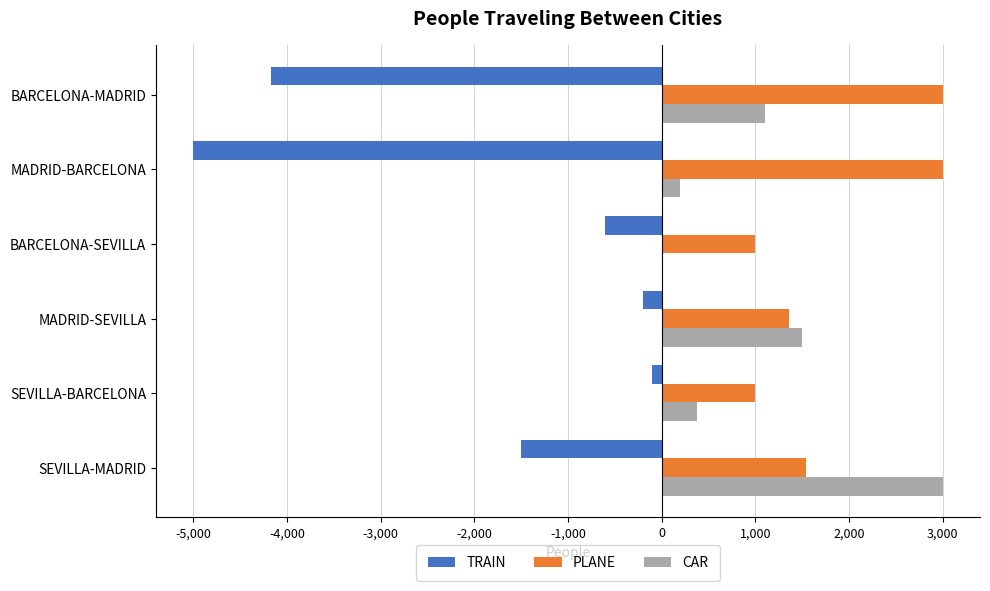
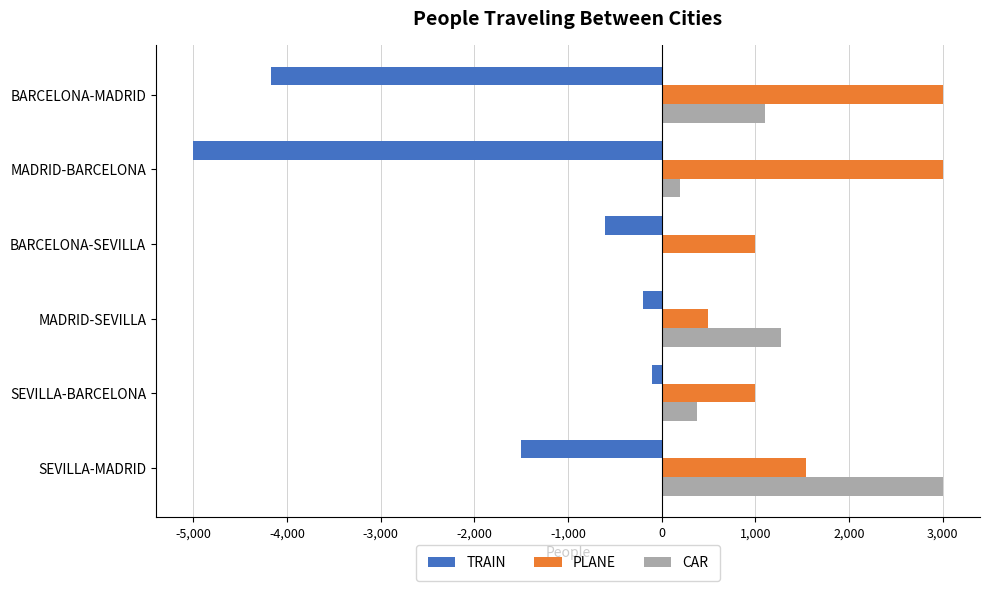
  {
    "TRAIN": {
      "BARCELONA-MADRID": "-4,200",
      "MADRID-BARCELONA": "-5,000",
      "BARCELONA-SEVILLA": "-600",
      "MADRID-SEVILLA": "-200",
      "SEVILLA-BARCELONA": "-100",
      "SEVILLA-MADRID": "-1,500"
    },
    "PLANE": {
      "BARCELONA-MADRID": "3,000",
      "MADRID-BARCELONA": "3,000",
      "BARCELONA-SEVILLA": "1,000",
-     "MADRID-SEVILLA": "1,400",
+     "MADRID-SEVILLA": "500",
      "SEVILLA-BARCELONA": "1,000",
      "SEVILLA-MADRID": "1,500"
    },
    "CAR": {
      "BARCELONA-MADRID": "1,100",
      "MADRID-BARCELONA": "200",
-     "MADRID-SEVILLA": "1,500",
+     "MADRID-SEVILLA": "1,300",
      "SEVILLA-BARCELONA": "400",
      "SEVILLA-MADRID": "3,000"
    }
  }
